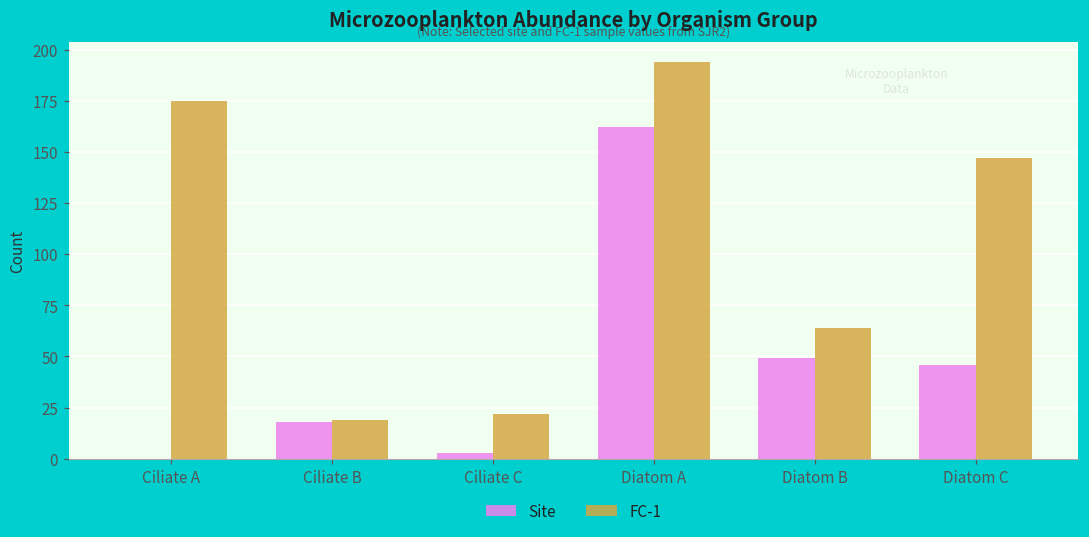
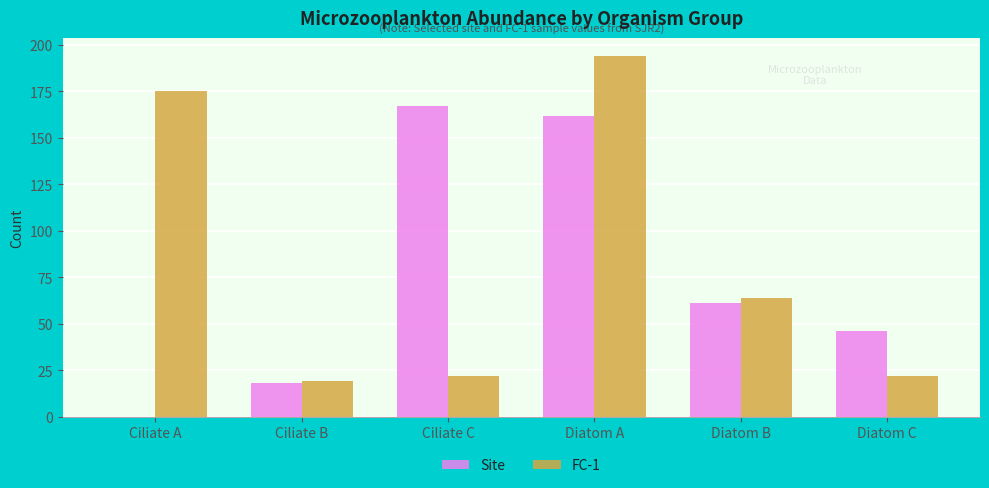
  {
    "Site": {
      "Ciliate A": 0,
      "Ciliate B": 18,
-     "Ciliate C": 3,
+     "Ciliate C": 167,
      "Diatom A": 162,
-     "Diatom B": 49,
+     "Diatom B": 61,
      "Diatom C": 46
    },
    "FC-1": {
      "Ciliate A": 175,
      "Ciliate B": 19,
      "Ciliate C": 22,
      "Diatom A": 194,
      "Diatom B": 64,
-     "Diatom C": 147
+     "Diatom C": 22
    }
  }
